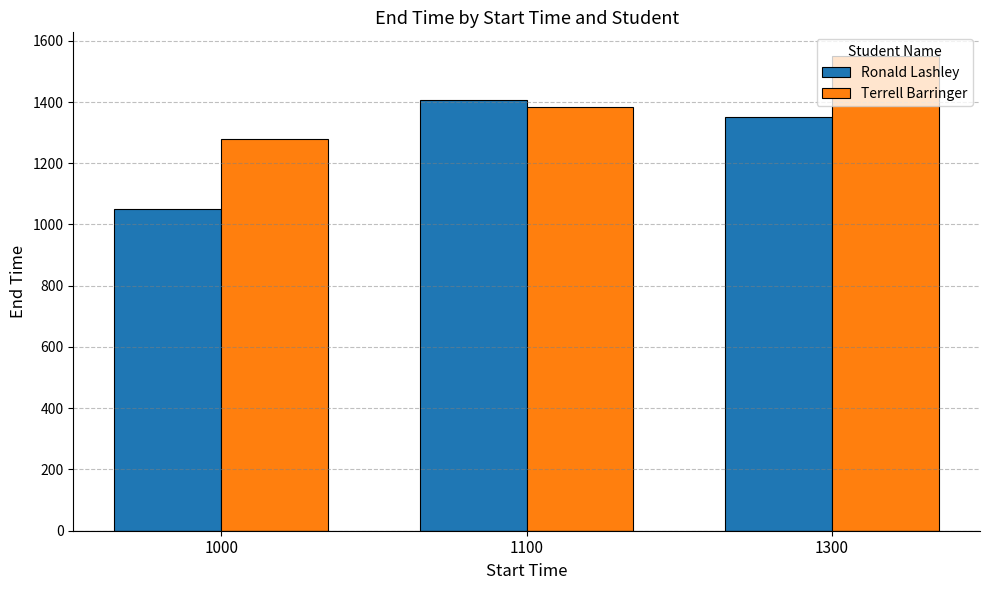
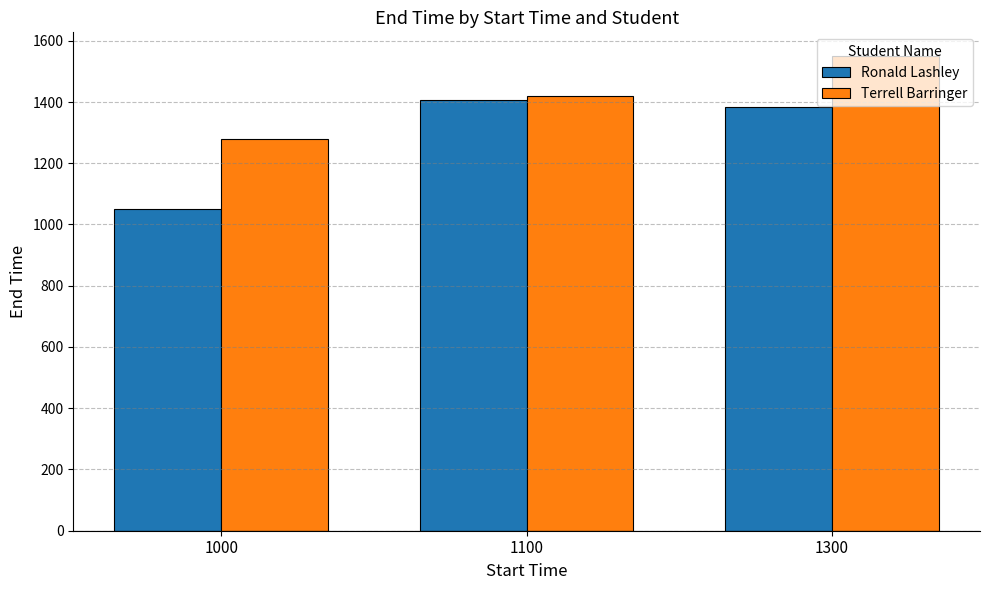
  {
    "Ronald Lashley": {
      "1000": 1050,
      "1100": 1410,
-     "1300": 1350
+     "1300": 1390
    },
    "Terrell Barringer": {
      "1000": 1280,
-     "1100": 1390
+     "1100": 1420
    }
  }
